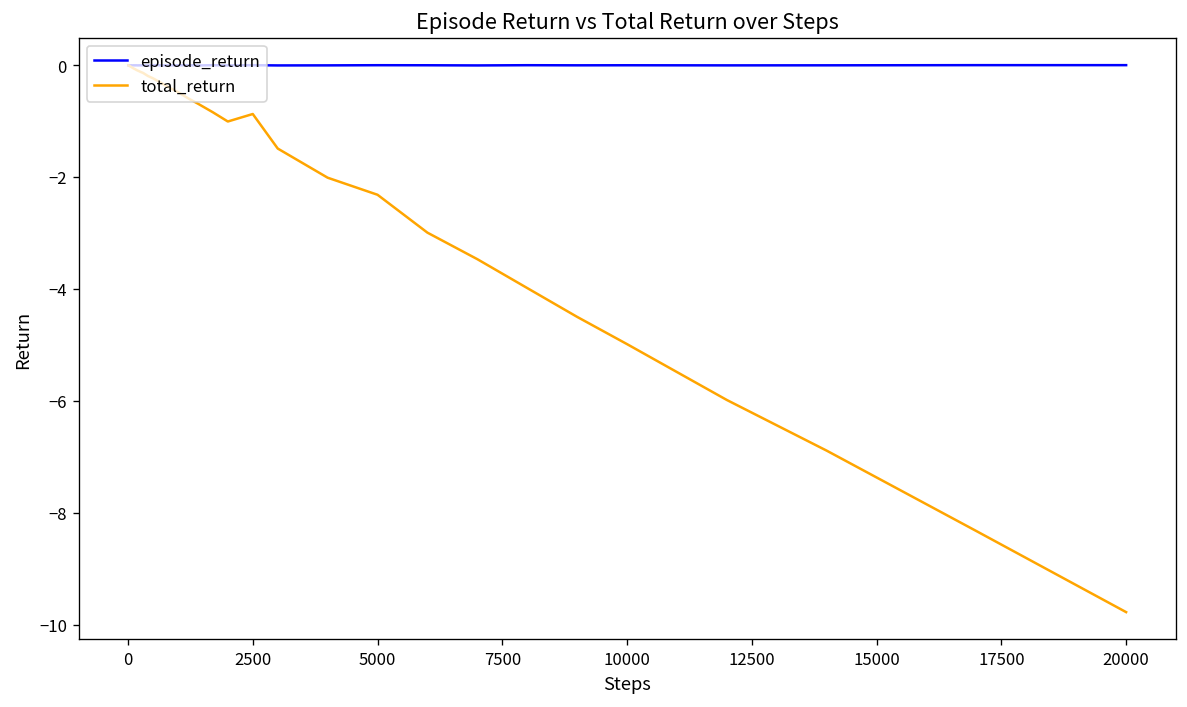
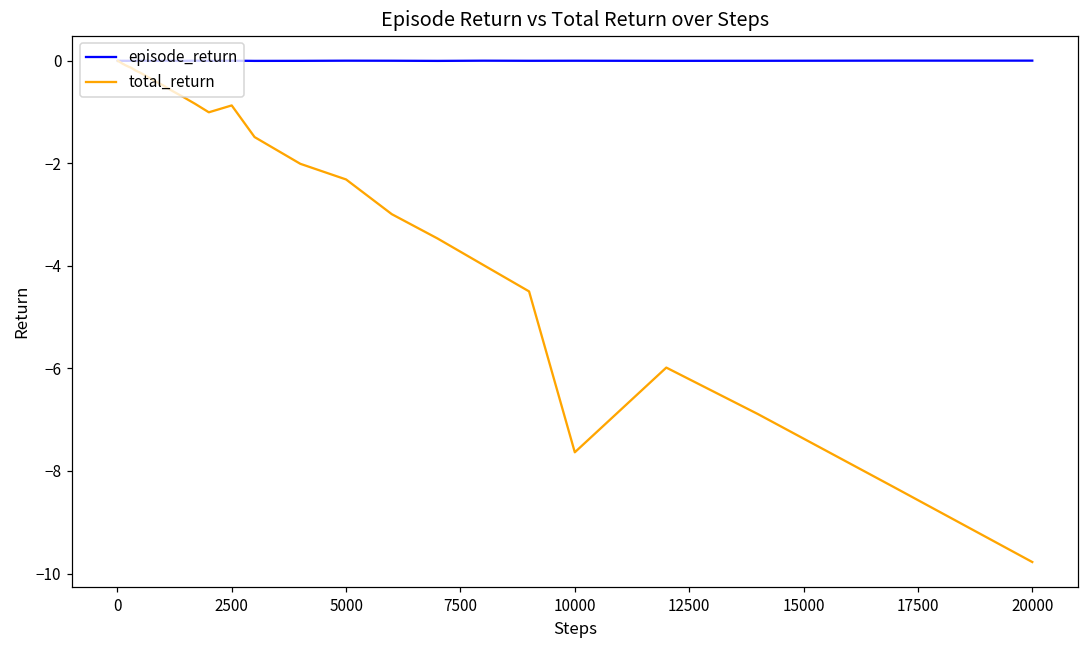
  {
    "episode_return": {
      "5000": 0.0,
      "10000": 0.0,
      "20000": 0.0
    },
    "total_return": {
      "2500": -0.9,
      "5000": -2.3,
-     "10000": -5.0,
+     "10000": -7.6,
      "20000": -9.8
    }
  }
